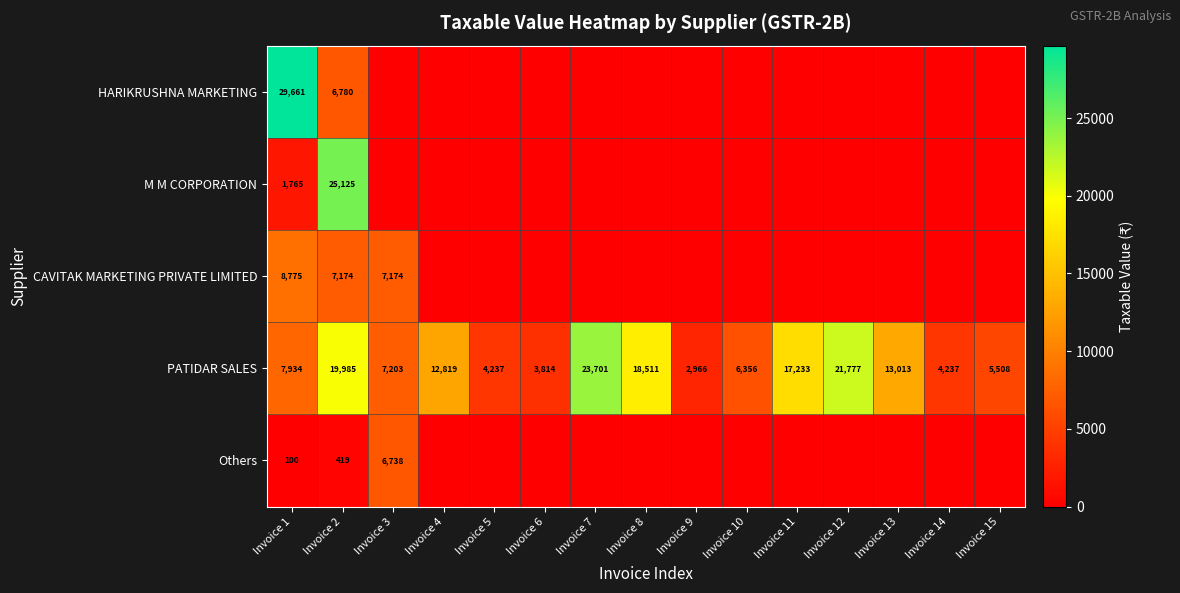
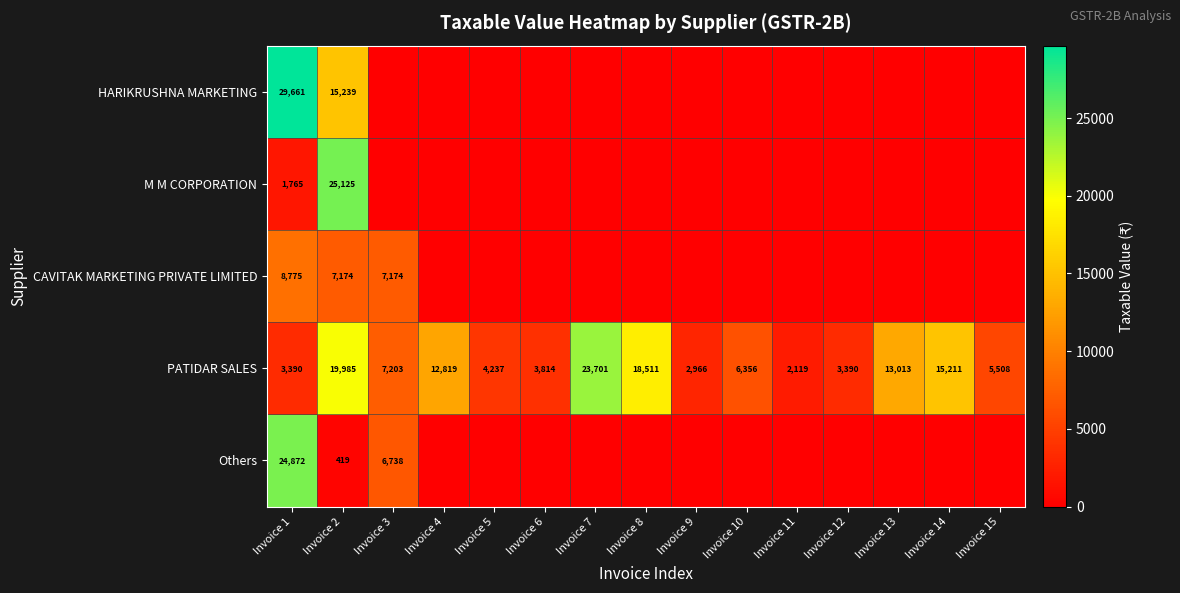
  {
    "HARIKRUSHNA MARKETING": {
      "Invoice 1": "29,661",
-     "Invoice 2": "6,780"
+     "Invoice 2": "15,239"
    },
    "M M CORPORATION": {
      "Invoice 1": "1,765",
      "Invoice 2": "25,125"
    },
    "CAVITAK MARKETING PRIVATE LIMITED": {
      "Invoice 1": "8,775",
      "Invoice 2": "7,174",
      "Invoice 3": "7,174"
    },
    "PATIDAR SALES": {
-     "Invoice 1": "7,934",
+     "Invoice 1": "3,390",
      "Invoice 2": "19,985",
      "Invoice 3": "7,203",
      "Invoice 4": "12,819",
      "Invoice 5": "4,237",
      "Invoice 6": "3,814",
      "Invoice 7": "23,701",
      "Invoice 8": "18,511",
      "Invoice 9": "2,966",
      "Invoice 10": "6,356",
-     "Invoice 11": "17,233",
-     "Invoice 12": "21,777",
+     "Invoice 11": "2,119",
+     "Invoice 12": "3,390",
      "Invoice 13": "13,013",
-     "Invoice 14": "4,237",
+     "Invoice 14": "15,211",
      "Invoice 15": "5,508"
    },
    "Others": {
-     "Invoice 1": "100",
+     "Invoice 1": "24,872",
      "Invoice 2": "419",
      "Invoice 3": "6,738"
    }
  }
